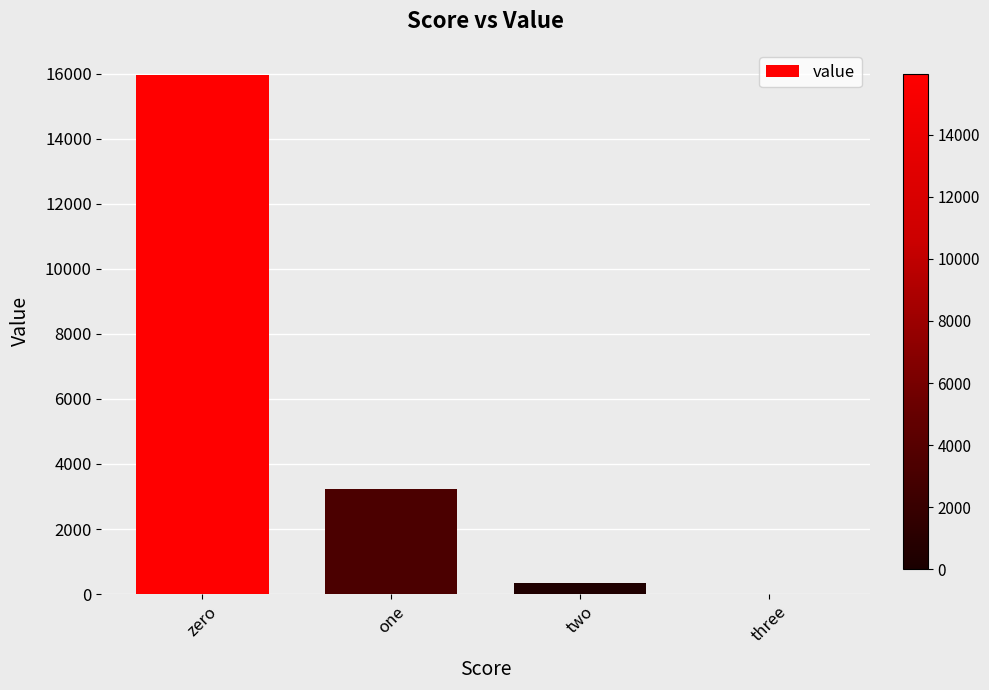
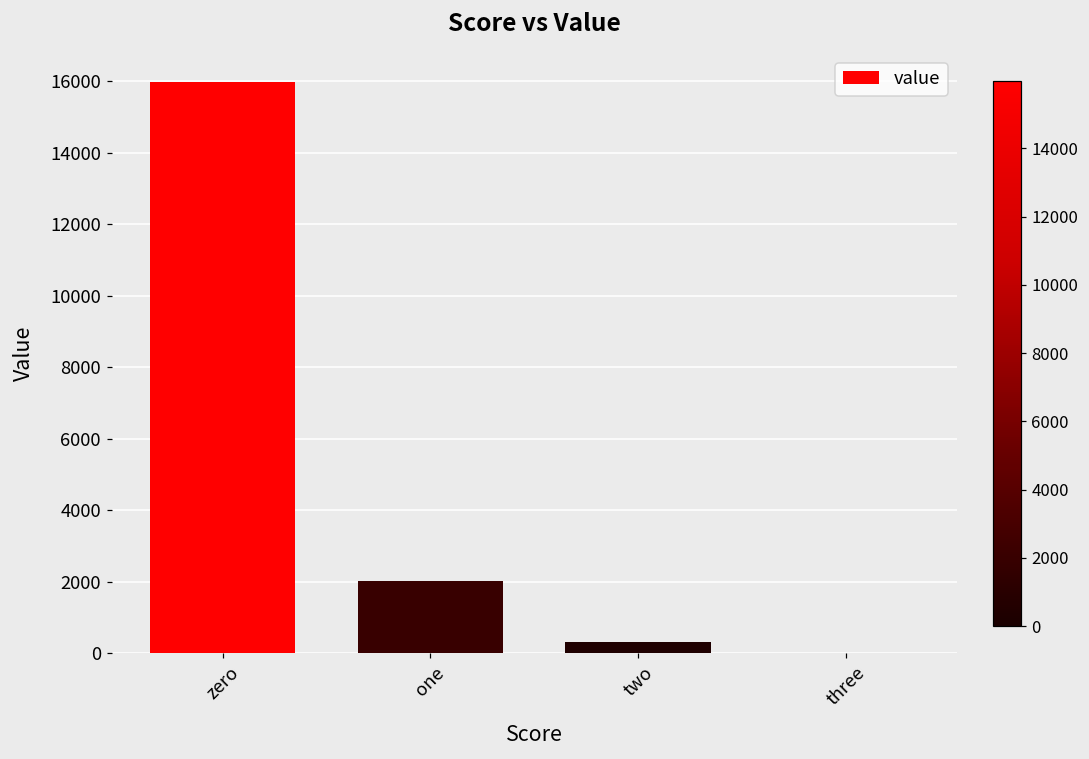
  {
    "zero": 16000,
-   "one": 3200,
+   "one": 2000,
    "two": 300
  }
